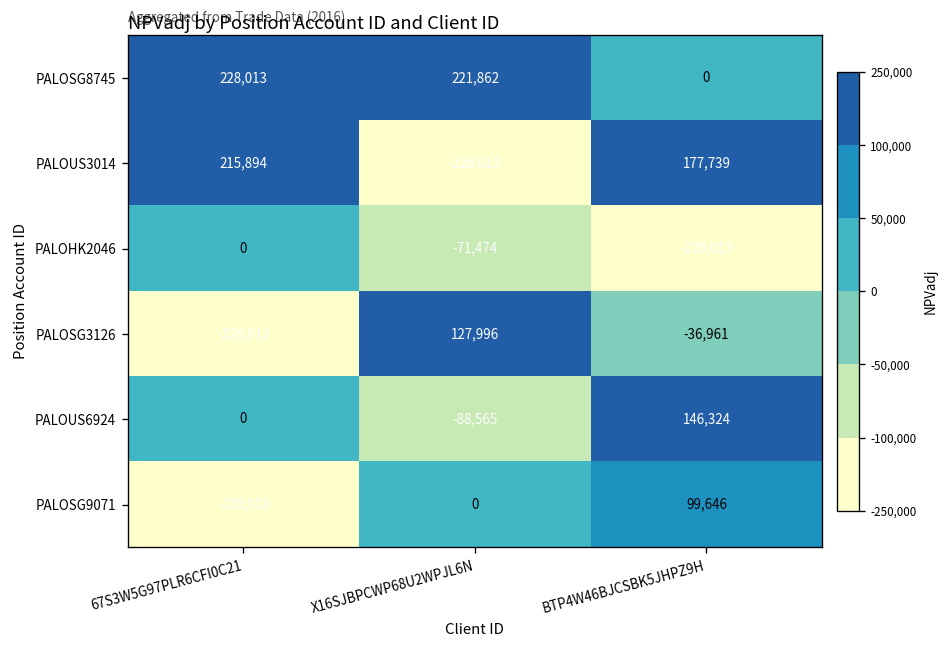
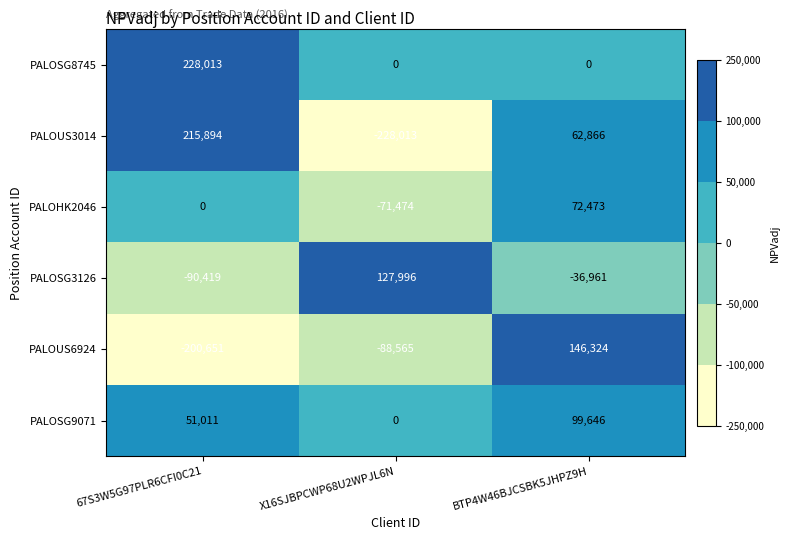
  {
    "PALOSG8745": {
      "67S3W5G97PLR6CFI0C21": "228,013",
-     "X16SJBPCWP68U2WPJL6N": "221,862",
+     "X16SJBPCWP68U2WPJL6N": "0",
      "BTP4W46BJCSBK5JHPZ9H": "0"
    },
    "PALOUS3014": {
      "67S3W5G97PLR6CFI0C21": "215,894",
      "X16SJBPCWP68U2WPJL6N": "-228,013",
-     "BTP4W46BJCSBK5JHPZ9H": "177,739"
+     "BTP4W46BJCSBK5JHPZ9H": "62,866"
    },
    "PALOHK2046": {
      "67S3W5G97PLR6CFI0C21": "0",
      "X16SJBPCWP68U2WPJL6N": "-71,474",
-     "BTP4W46BJCSBK5JHPZ9H": "-228,013"
+     "BTP4W46BJCSBK5JHPZ9H": "72,473"
    },
    "PALOSG3126": {
-     "67S3W5G97PLR6CFI0C21": "-228,013",
+     "67S3W5G97PLR6CFI0C21": "-90,419",
      "X16SJBPCWP68U2WPJL6N": "127,996",
      "BTP4W46BJCSBK5JHPZ9H": "-36,961"
    },
    "PALOUS6924": {
-     "67S3W5G97PLR6CFI0C21": "0",
+     "67S3W5G97PLR6CFI0C21": "-200,651",
      "X16SJBPCWP68U2WPJL6N": "-88,565",
      "BTP4W46BJCSBK5JHPZ9H": "146,324"
    },
    "PALOSG9071": {
-     "67S3W5G97PLR6CFI0C21": "-228,013",
+     "67S3W5G97PLR6CFI0C21": "51,011",
      "X16SJBPCWP68U2WPJL6N": "0",
      "BTP4W46BJCSBK5JHPZ9H": "99,646"
    }
  }
